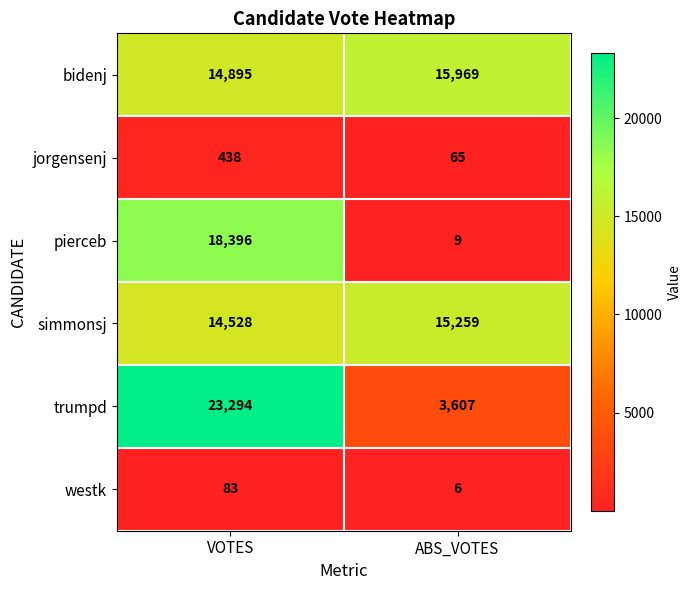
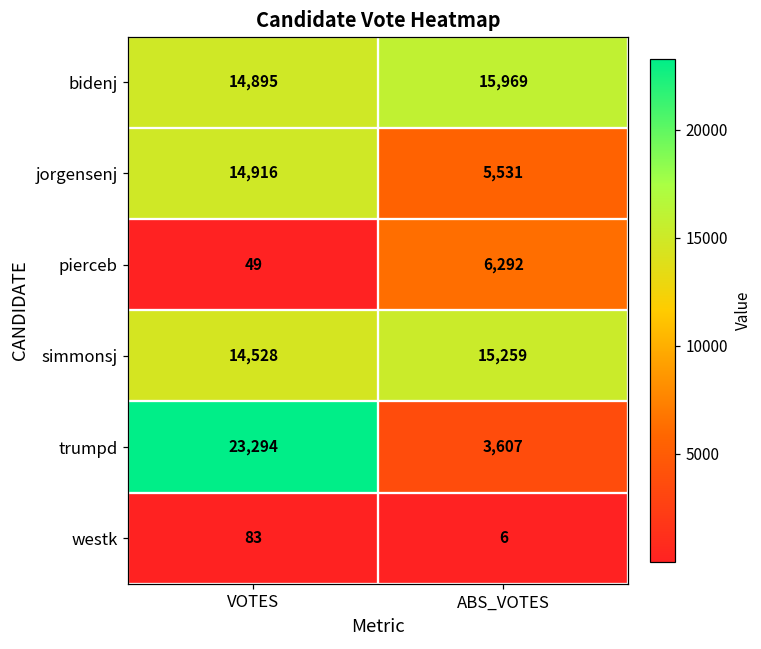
  {
    "bidenj": {
      "VOTES": "14,895",
      "ABS_VOTES": "15,969"
    },
    "jorgensenj": {
-     "VOTES": "438",
-     "ABS_VOTES": "65"
+     "VOTES": "14,916",
+     "ABS_VOTES": "5,531"
    },
    "pierceb": {
-     "VOTES": "18,396",
-     "ABS_VOTES": "9"
+     "VOTES": "49",
+     "ABS_VOTES": "6,292"
    },
    "simmonsj": {
      "VOTES": "14,528",
      "ABS_VOTES": "15,259"
    },
    "trumpd": {
      "VOTES": "23,294",
      "ABS_VOTES": "3,607"
    },
    "westk": {
      "VOTES": "83",
      "ABS_VOTES": "6"
    }
  }
